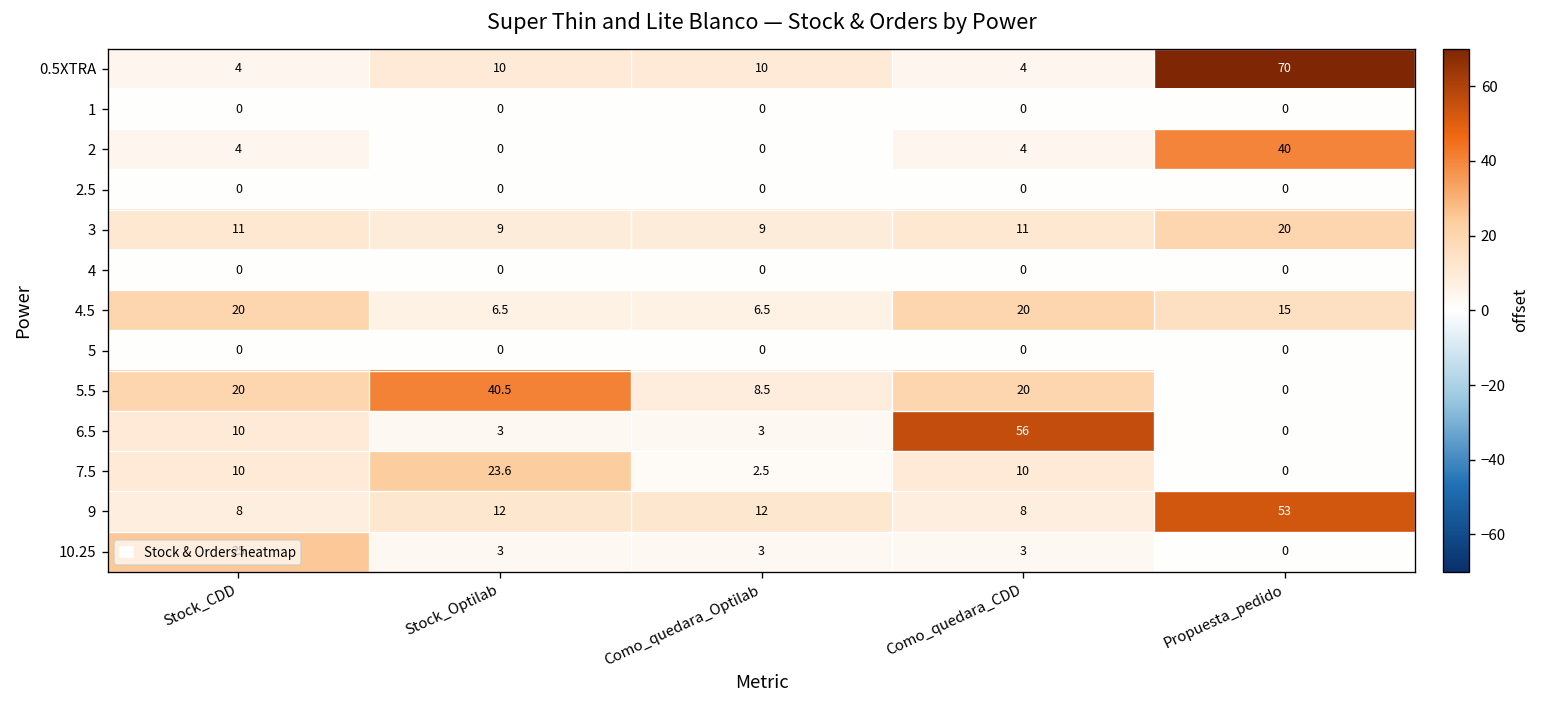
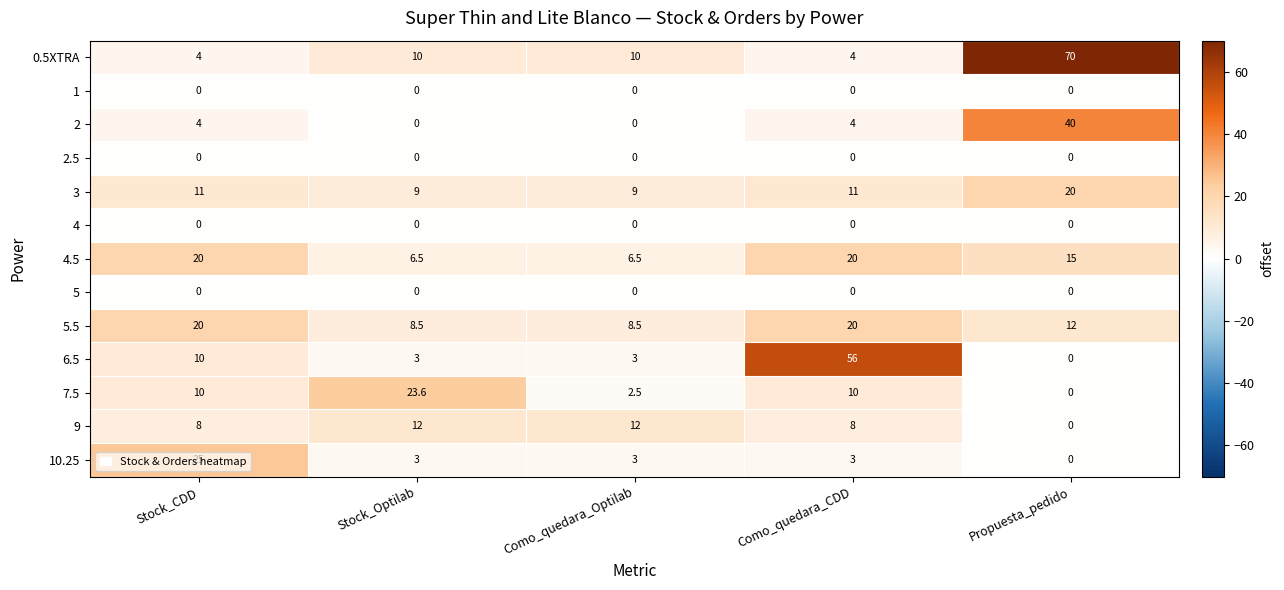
  {
    "0.5XTRA": {
      "Stock_CDD": 4,
      "Stock_Optilab": 10,
      "Como_quedara_Optilab": 10,
      "Como_quedara_CDD": 4,
      "Propuesta_pedido": 70
    },
    "1": {
      "Stock_CDD": 0,
      "Stock_Optilab": 0,
      "Como_quedara_Optilab": 0,
      "Como_quedara_CDD": 0,
      "Propuesta_pedido": 0
    },
    "2": {
      "Stock_CDD": 4,
      "Stock_Optilab": 0,
      "Como_quedara_Optilab": 0,
      "Como_quedara_CDD": 4,
      "Propuesta_pedido": 40
    },
    "2.5": {
      "Stock_CDD": 0,
      "Stock_Optilab": 0,
      "Como_quedara_Optilab": 0,
      "Como_quedara_CDD": 0,
      "Propuesta_pedido": 0
    },
    "3": {
      "Stock_CDD": 11,
      "Stock_Optilab": 9,
      "Como_quedara_Optilab": 9,
      "Como_quedara_CDD": 11,
      "Propuesta_pedido": 20
    },
    "4": {
      "Stock_CDD": 0,
      "Stock_Optilab": 0,
      "Como_quedara_Optilab": 0,
      "Como_quedara_CDD": 0,
      "Propuesta_pedido": 0
    },
    "4.5": {
      "Stock_CDD": 20,
      "Stock_Optilab": 6.5,
      "Como_quedara_Optilab": 6.5,
      "Como_quedara_CDD": 20,
      "Propuesta_pedido": 15
    },
    "5": {
      "Stock_CDD": 0,
      "Stock_Optilab": 0,
      "Como_quedara_Optilab": 0,
      "Como_quedara_CDD": 0,
      "Propuesta_pedido": 0
    },
    "5.5": {
      "Stock_CDD": 20,
-     "Stock_Optilab": 40.5,
+     "Stock_Optilab": 8.5,
      "Como_quedara_Optilab": 8.5,
      "Como_quedara_CDD": 20,
-     "Propuesta_pedido": 0
+     "Propuesta_pedido": 12
    },
    "6.5": {
      "Stock_CDD": 10,
      "Stock_Optilab": 3,
      "Como_quedara_Optilab": 3,
      "Como_quedara_CDD": 56,
      "Propuesta_pedido": 0
    },
    "7.5": {
      "Stock_CDD": 10,
      "Stock_Optilab": 23.6,
      "Como_quedara_Optilab": 2.5,
      "Como_quedara_CDD": 10,
      "Propuesta_pedido": 0
    },
    "9": {
      "Stock_CDD": 8,
      "Stock_Optilab": 12,
      "Como_quedara_Optilab": 12,
      "Como_quedara_CDD": 8,
-     "Propuesta_pedido": 53
+     "Propuesta_pedido": 0
    },
    "10.25": {
      "Stock_Optilab": 3,
      "Como_quedara_Optilab": 3,
      "Como_quedara_CDD": 3,
      "Propuesta_pedido": 0
    }
  }
